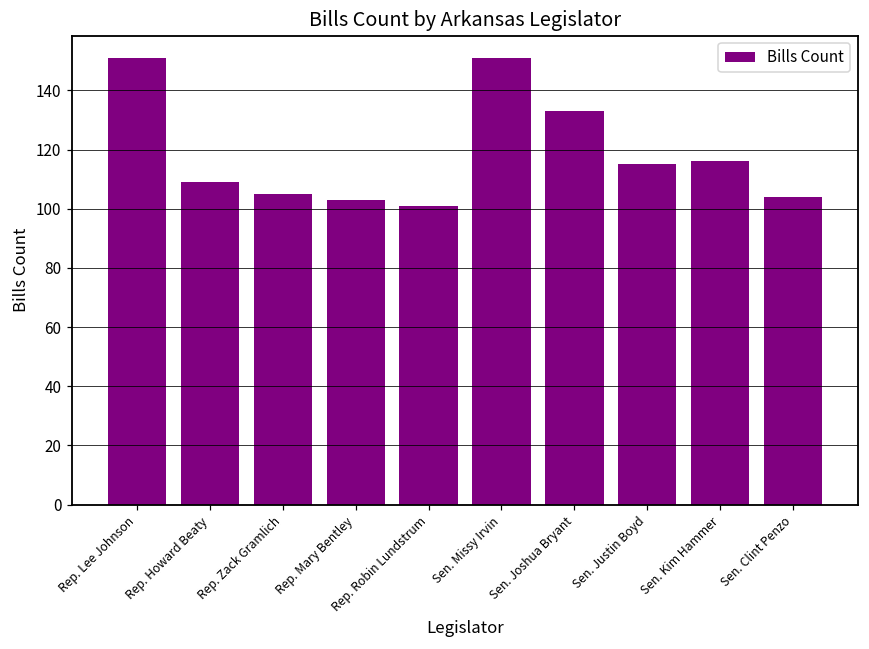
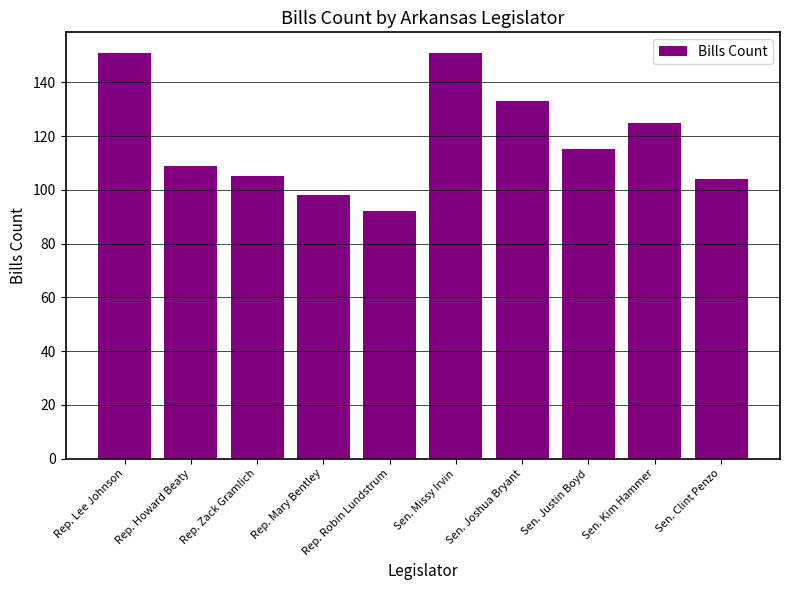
  {
    "Rep. Lee Johnson": 151,
    "Rep. Howard Beaty": 109,
    "Rep. Zack Gramlich": 105,
-   "Rep. Mary Bentley": 103,
-   "Rep. Robin Lundstrum": 101,
+   "Rep. Mary Bentley": 98,
+   "Rep. Robin Lundstrum": 92,
    "Sen. Missy Irvin": 151,
    "Sen. Joshua Bryant": 133,
    "Sen. Justin Boyd": 115,
-   "Sen. Kim Hammer": 116,
+   "Sen. Kim Hammer": 125,
    "Sen. Clint Penzo": 104
  }
